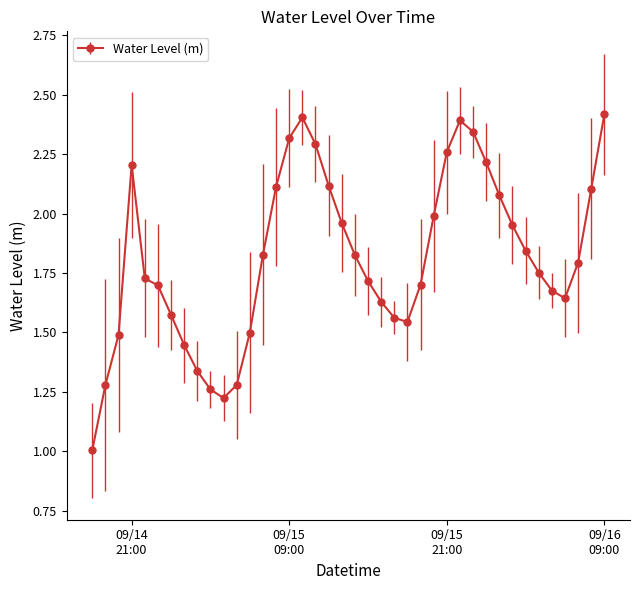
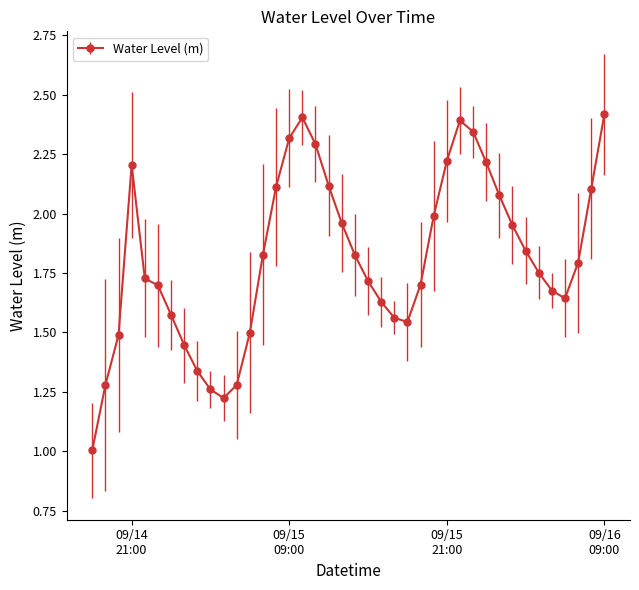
  {
    "09/14 21:00": 2.21,
    "09/15 09:00": 2.32,
-   "09/15 21:00": 2.26,
+   "09/15 21:00": 2.22,
    "09/16 09:00": 2.42
  }
